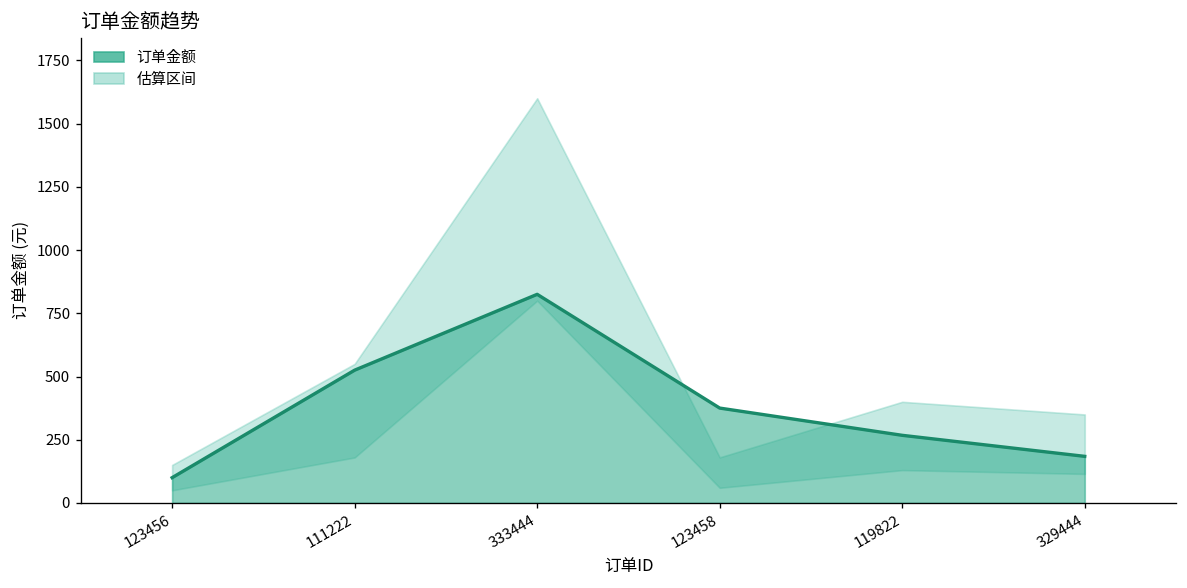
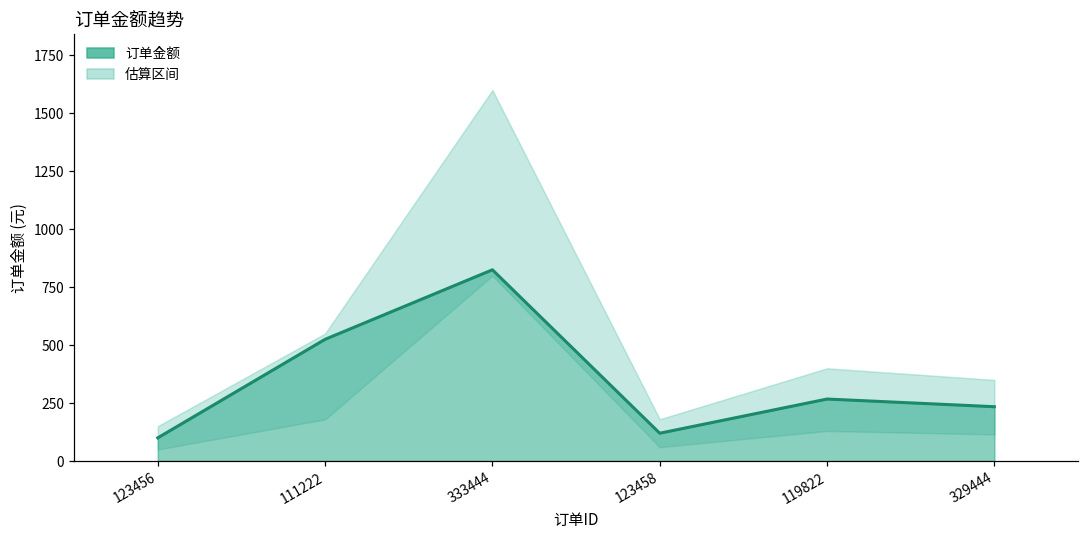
  {
    "订单金额": {
      "123456": 100,
      "111222": 530,
      "333444": 830,
-     "123458": 380,
+     "123458": 120,
      "119822": 270,
-     "329444": 180
+     "329444": 230
    }
  }
